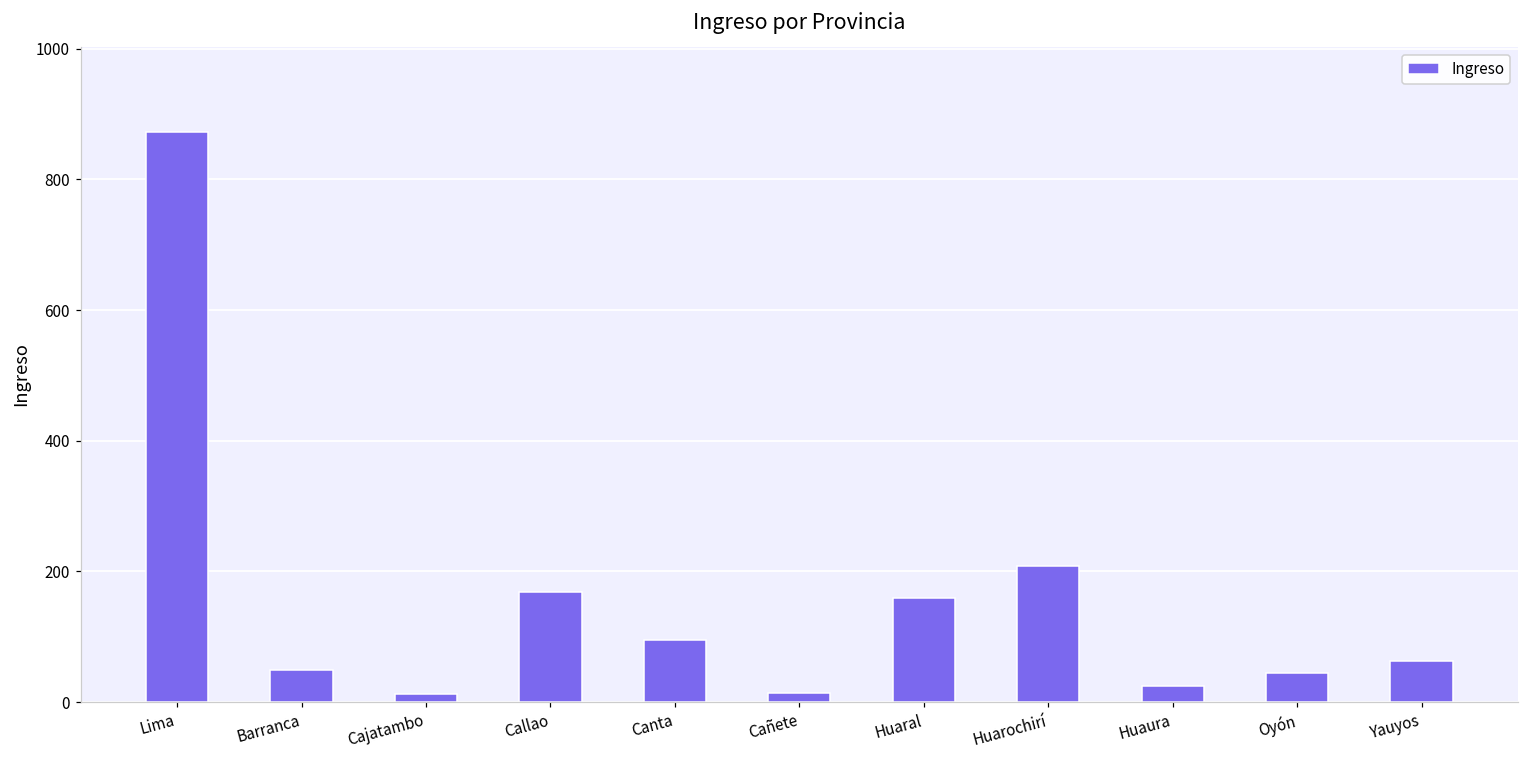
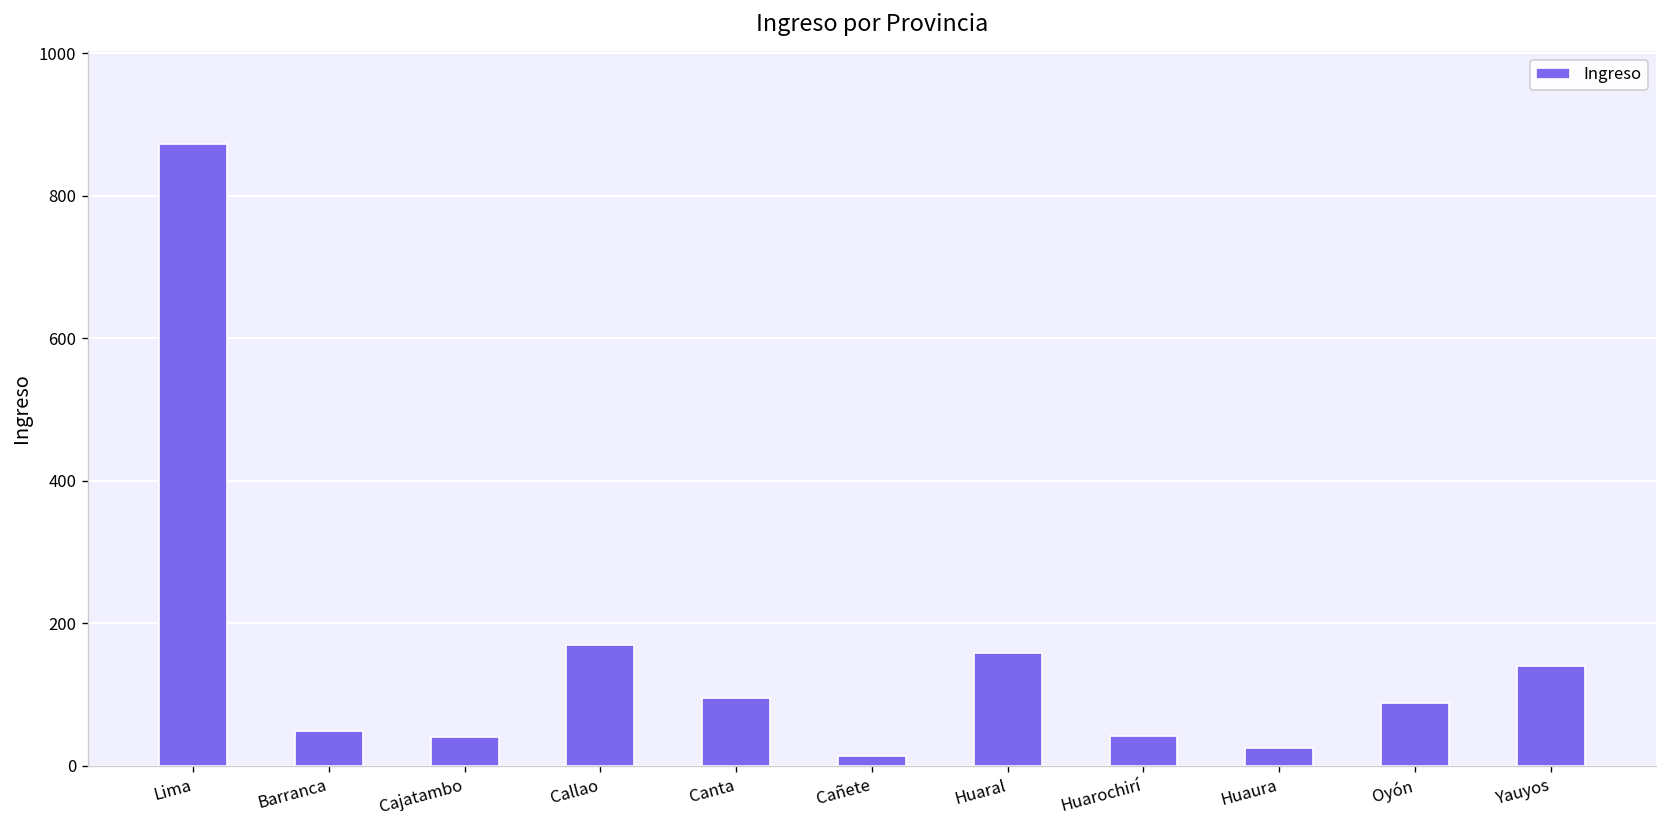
  {
    "Lima": 870,
    "Barranca": 50,
-   "Cajatambo": 10,
+   "Cajatambo": 40,
    "Callao": 170,
    "Canta": 100,
    "Cañete": 10,
    "Huaral": 160,
-   "Huarochirí": 210,
+   "Huarochirí": 40,
    "Huaura": 30,
-   "Oyón": 40,
-   "Yauyos": 60
+   "Oyón": 90,
+   "Yauyos": 140
  }
